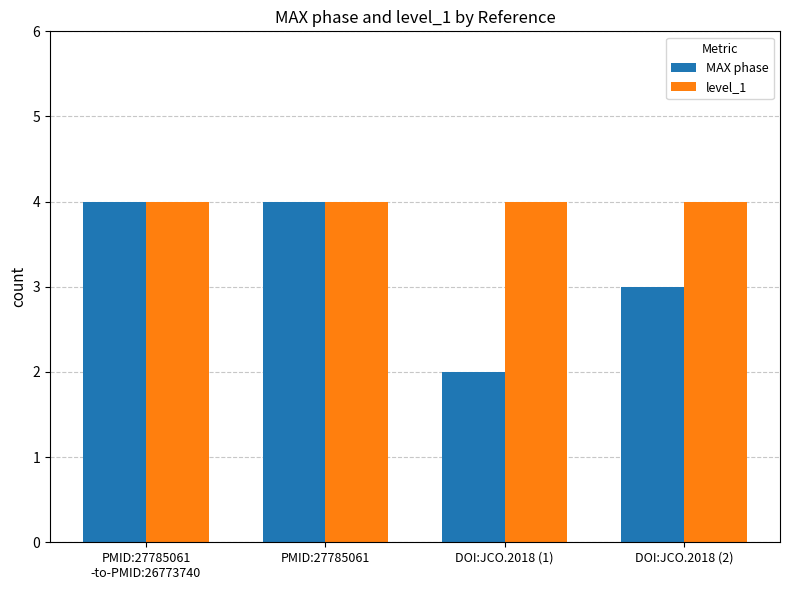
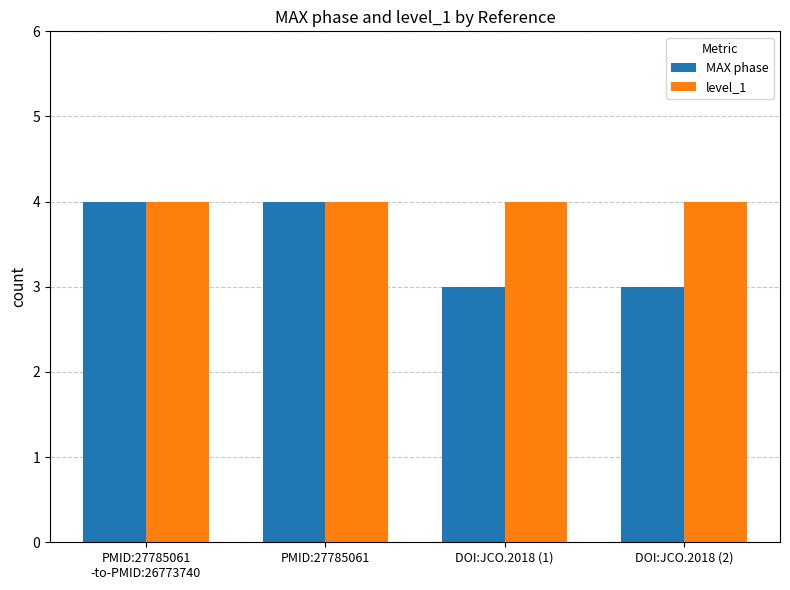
  {
    "MAX phase": {
      "PMID:27785061 -to-PMID:26773740": 4,
      "PMID:27785061": 4,
-     "DOI:JCO.2018 (1)": 2,
+     "DOI:JCO.2018 (1)": 3,
      "DOI:JCO.2018 (2)": 3
    },
    "level_1": {
      "PMID:27785061 -to-PMID:26773740": 4,
      "PMID:27785061": 4,
      "DOI:JCO.2018 (1)": 4,
      "DOI:JCO.2018 (2)": 4
    }
  }
